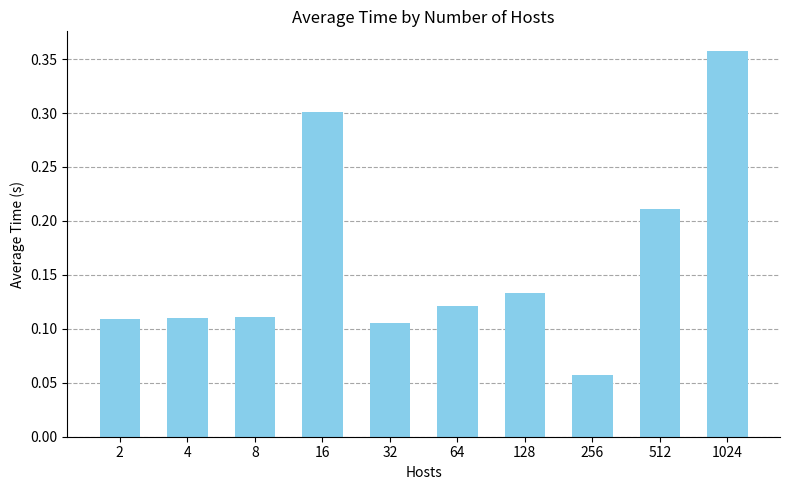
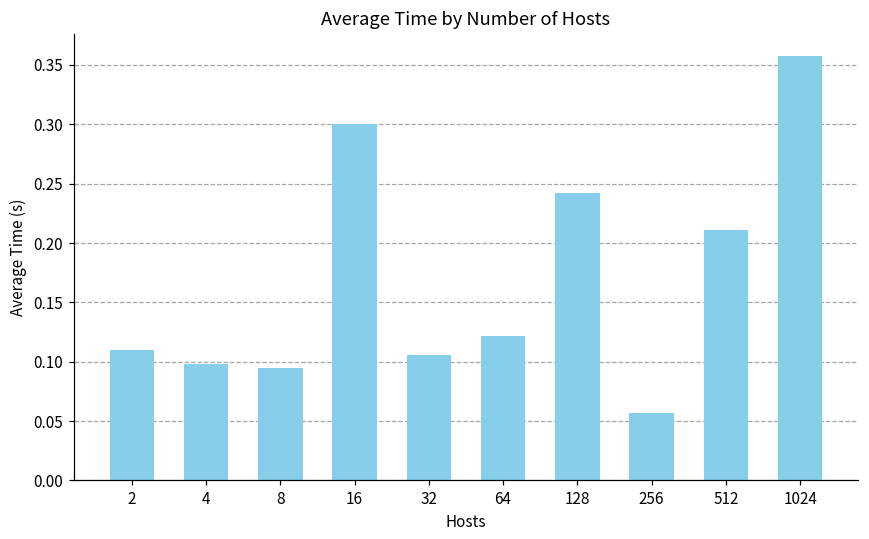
  {
    "2": 0.109,
-   "4": 0.110,
-   "8": 0.111,
+   "4": 0.098,
+   "8": 0.095,
    "16": 0.301,
    "32": 0.106,
    "64": 0.121,
-   "128": 0.133,
+   "128": 0.243,
    "256": 0.057,
    "512": 0.211,
    "1024": 0.358
  }
